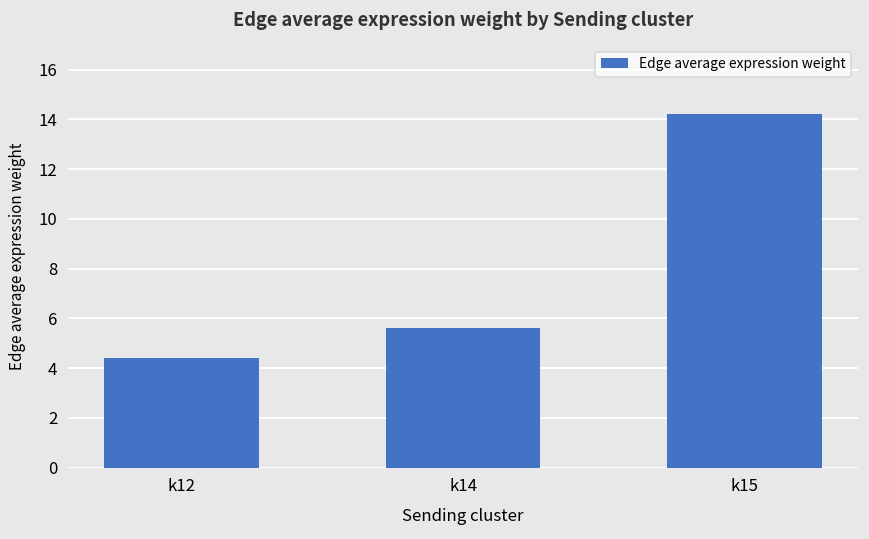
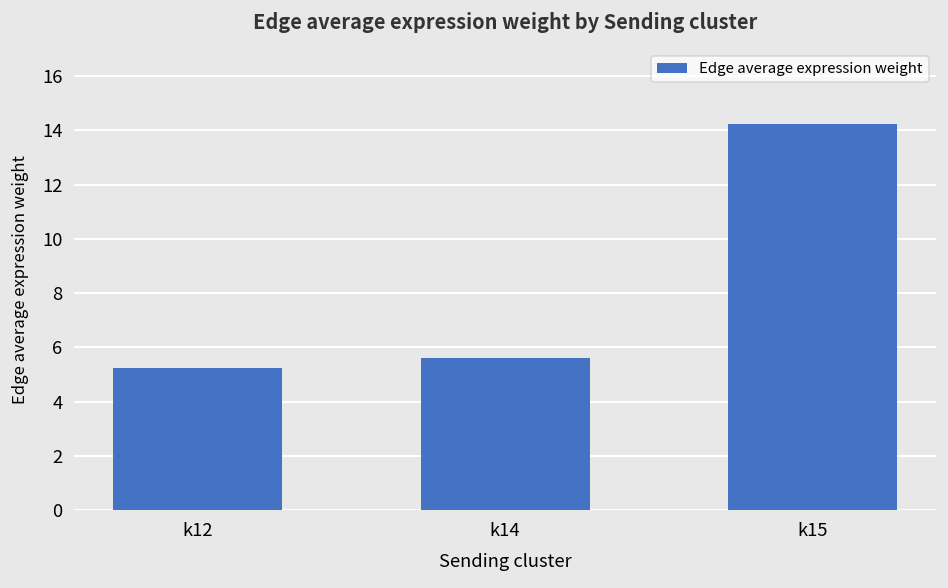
  {
-   "k12": 4.4,
+   "k12": 5.2,
    "k14": 5.6,
    "k15": 14.2
  }
